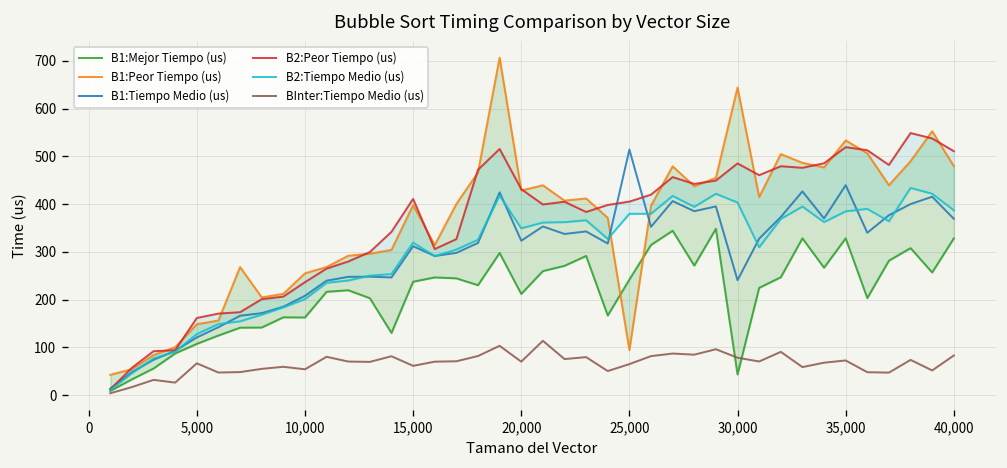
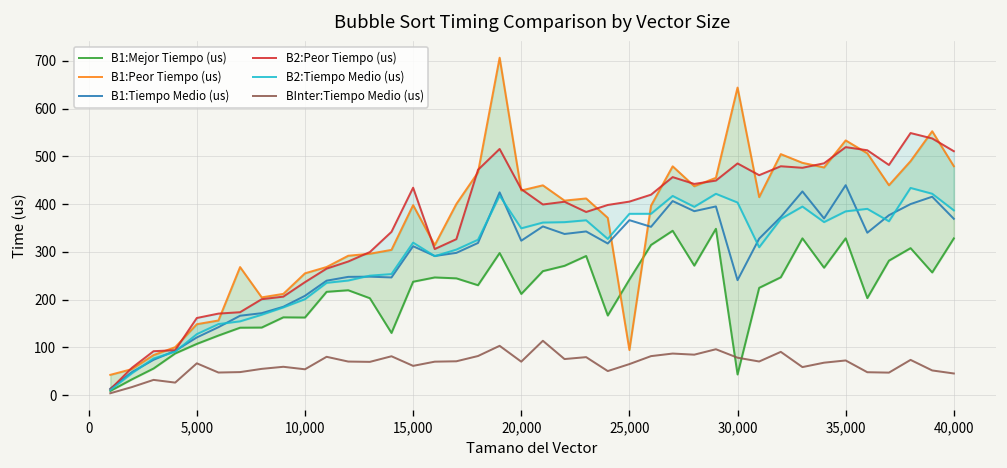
  {
    "B1:Peor Tiempo (us)": {
      "25,000": 90
    },
    "B1:Tiempo Medio (us)": {
      "5,000": 120,
      "10,000": 210,
      "15,000": 310,
      "20,000": 320,
-     "25,000": 510,
+     "25,000": 370,
      "30,000": 240,
      "35,000": 440,
      "40,000": 370
    },
    "B2:Peor Tiempo (us)": {
      "5,000": 160,
      "10,000": 240,
-     "15,000": 410,
+     "15,000": 430,
      "25,000": 410,
      "30,000": 490,
      "35,000": 520,
      "40,000": 510
    },
    "B2:Tiempo Medio (us)": {
      "5,000": 130,
      "10,000": 200,
      "15,000": 320,
      "20,000": 350,
      "25,000": 380,
      "30,000": 400,
      "35,000": 380,
      "40,000": 390
    },
    "BInter:Tiempo Medio (us)": {
      "5,000": 70,
      "10,000": 50,
      "15,000": 60,
      "20,000": 70,
      "25,000": 70,
      "30,000": 80,
      "35,000": 70,
-     "40,000": 80
+     "40,000": 50
    }
  }
